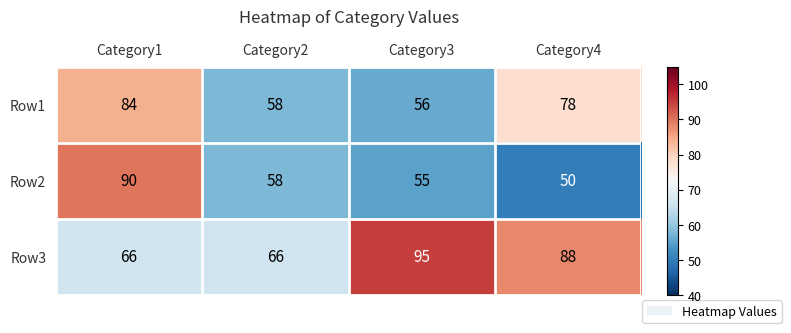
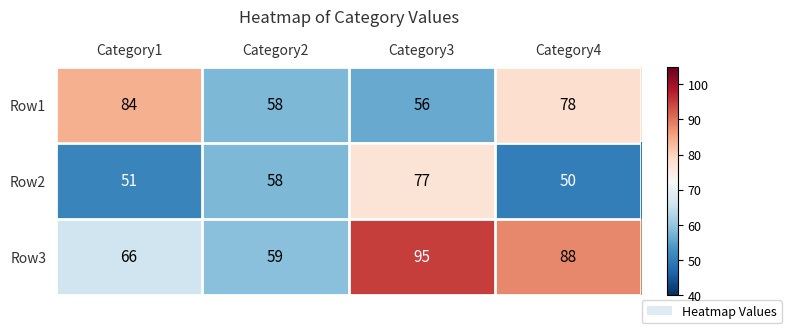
  {
    "Row1": {
      "Category1": 84,
      "Category2": 58,
      "Category3": 56,
      "Category4": 78
    },
    "Row2": {
-     "Category1": 90,
+     "Category1": 51,
      "Category2": 58,
-     "Category3": 55,
+     "Category3": 77,
      "Category4": 50
    },
    "Row3": {
      "Category1": 66,
-     "Category2": 66,
+     "Category2": 59,
      "Category3": 95,
      "Category4": 88
    }
  }
